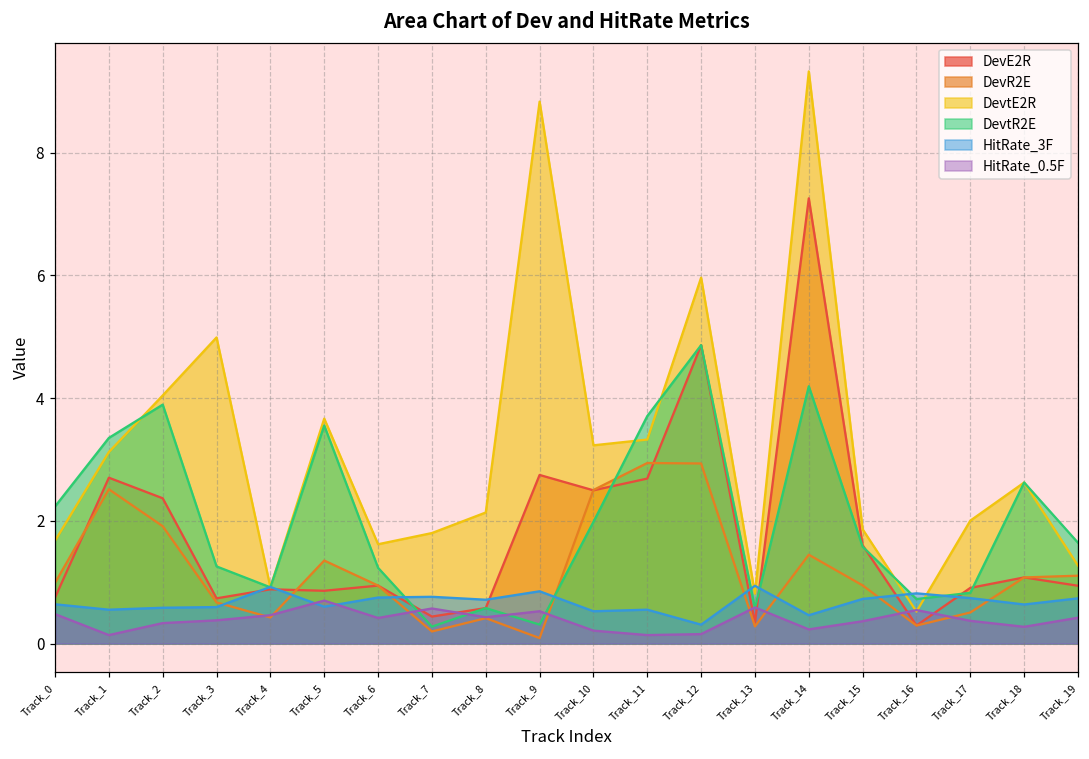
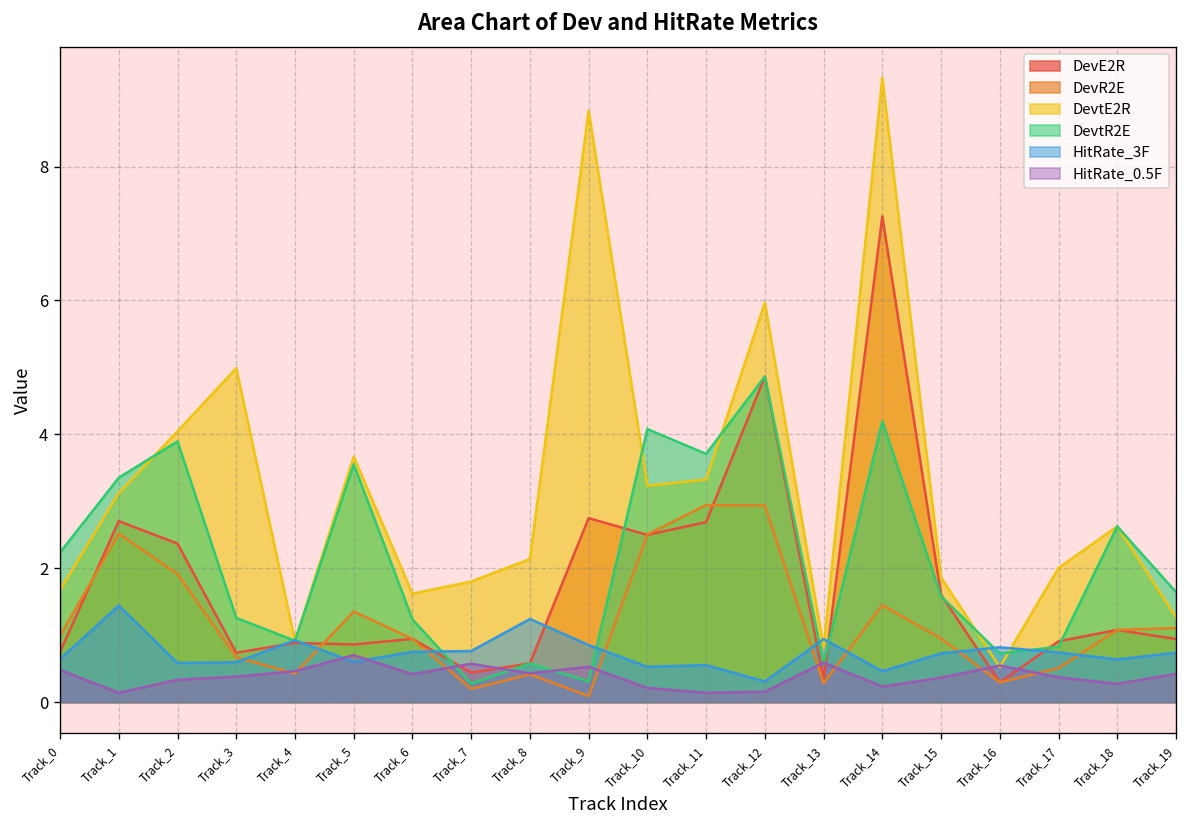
  {
    "DevtE2R": {
      "Track_0": 1.7,
      "Track_1": 3.1,
      "Track_2": 4.0,
      "Track_3": 5.0,
      "Track_5": 3.7,
      "Track_6": 1.6,
      "Track_7": 1.8,
      "Track_8": 2.1,
      "Track_9": 8.8,
      "Track_10": 3.2,
      "Track_11": 3.3,
      "Track_12": 6.0,
      "Track_13": 0.8,
      "Track_14": 9.3,
      "Track_15": 1.9,
      "Track_17": 2.0,
      "Track_19": 1.3
    },
    "DevtR2E": {
      "Track_0": 2.2,
      "Track_1": 3.4,
      "Track_2": 3.9,
      "Track_3": 1.3,
      "Track_5": 3.6,
      "Track_6": 1.2,
      "Track_7": 0.3,
      "Track_9": 0.3,
-     "Track_10": 2.0,
+     "Track_10": 4.1,
      "Track_11": 3.7,
      "Track_14": 4.2,
      "Track_16": 0.7,
      "Track_17": 0.8,
      "Track_19": 1.6
    },
    "HitRate_3F": {
      "Track_0": 0.6,
-     "Track_1": 0.6,
+     "Track_1": 1.4,
      "Track_2": 0.6,
      "Track_3": 0.6,
      "Track_5": 0.6,
      "Track_6": 0.8,
      "Track_7": 0.8,
-     "Track_8": 0.7,
+     "Track_8": 1.2,
      "Track_9": 0.9,
      "Track_10": 0.5,
      "Track_11": 0.6,
      "Track_12": 0.3,
      "Track_13": 0.9,
      "Track_14": 0.5,
      "Track_15": 0.7,
      "Track_16": 0.8,
      "Track_17": 0.7,
      "Track_18": 0.6,
      "Track_19": 0.7
    },
    "HitRate_0.5F": {
      "Track_0": 0.5,
      "Track_1": 0.1,
      "Track_2": 0.3,
      "Track_3": 0.4,
      "Track_5": 0.7,
      "Track_6": 0.4,
      "Track_7": 0.6,
      "Track_9": 0.5,
      "Track_10": 0.2,
      "Track_11": 0.1,
      "Track_12": 0.2,
      "Track_14": 0.2,
      "Track_15": 0.4,
      "Track_17": 0.4,
      "Track_18": 0.3,
      "Track_19": 0.4
    }
  }
